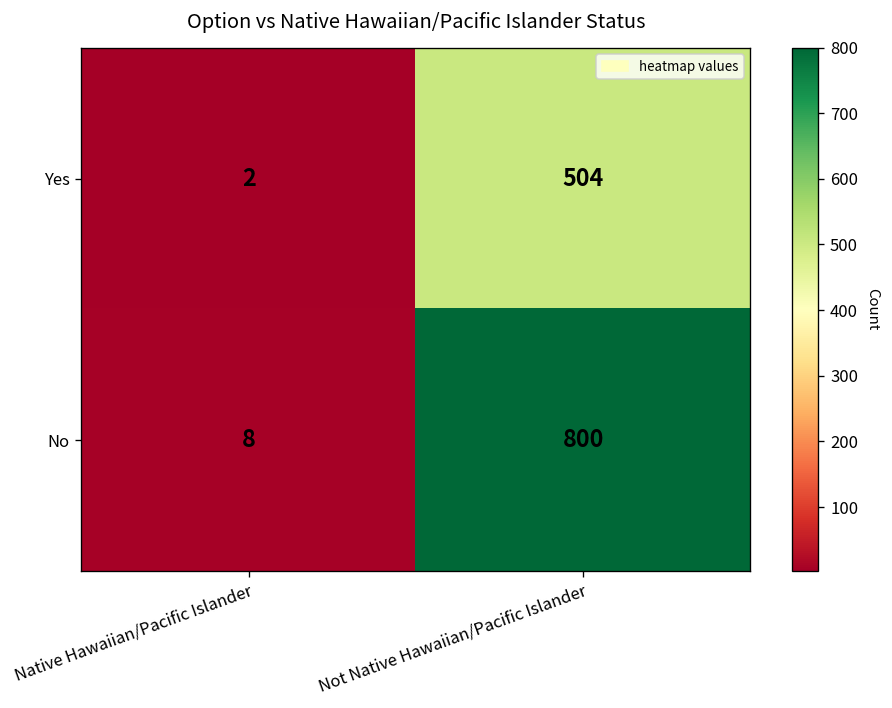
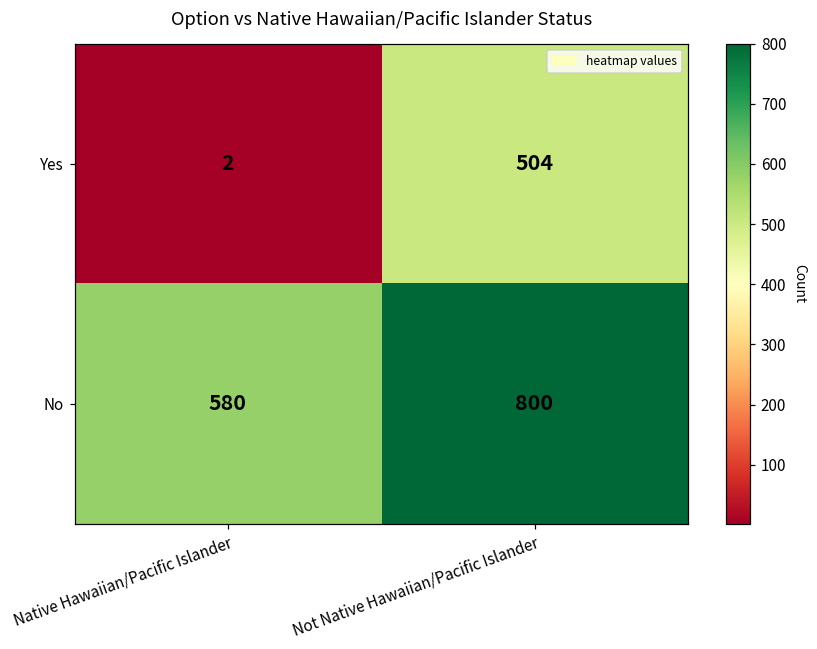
  {
    "Yes": {
      "Native Hawaiian/Pacific Islander": 2,
      "Not Native Hawaiian/Pacific Islander": 504
    },
    "No": {
-     "Native Hawaiian/Pacific Islander": 8,
+     "Native Hawaiian/Pacific Islander": 580,
      "Not Native Hawaiian/Pacific Islander": 800
    }
  }
